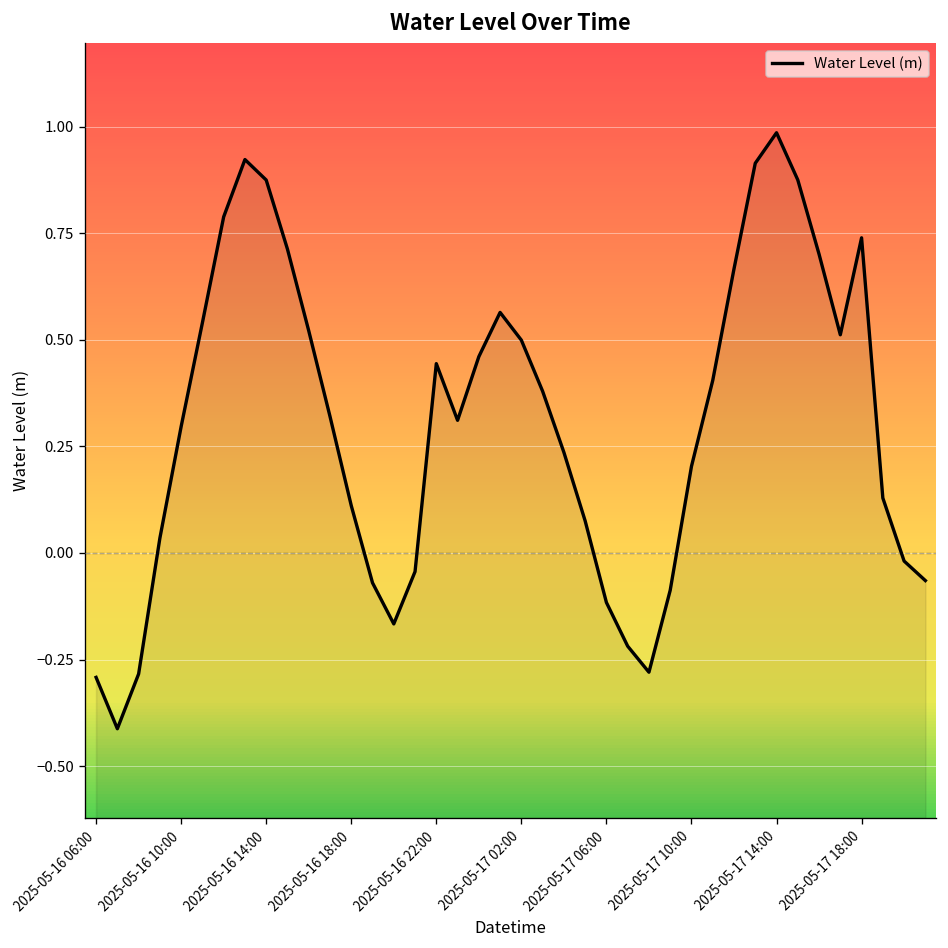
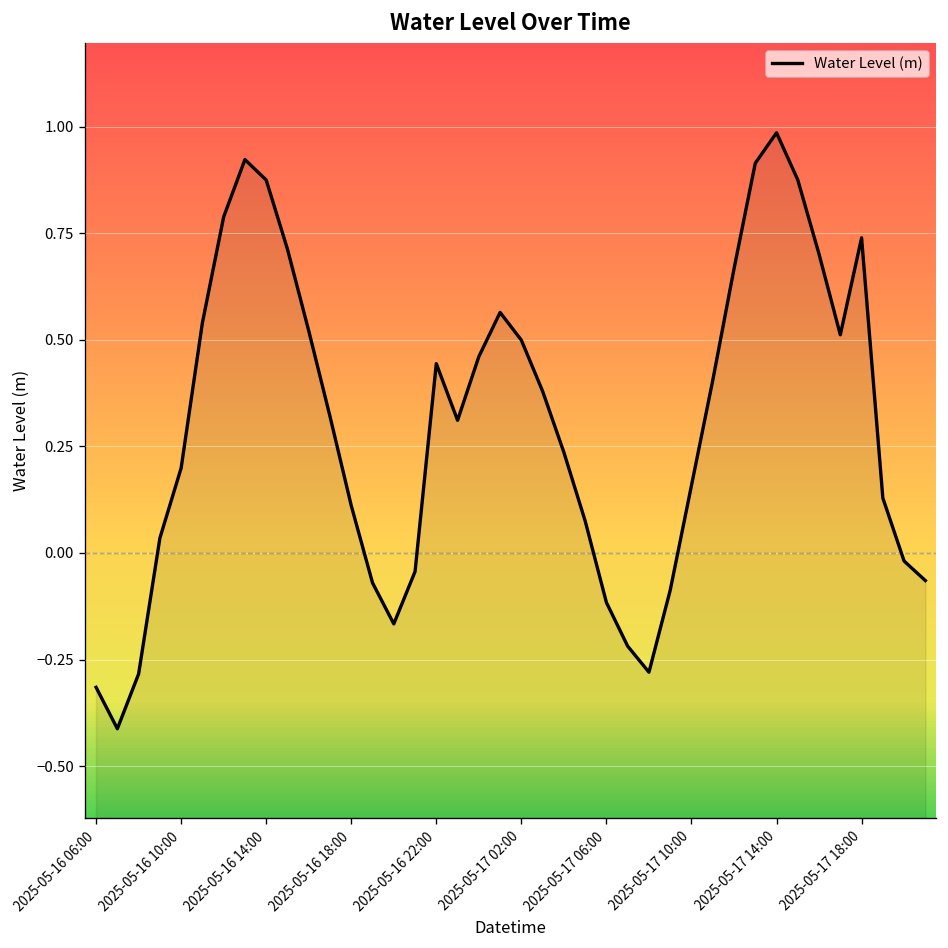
  {
-   "2025-05-16 06:00": -0.29,
-   "2025-05-16 10:00": 0.30,
+   "2025-05-16 06:00": -0.32,
+   "2025-05-16 10:00": 0.20,
    "2025-05-16 14:00": 0.88,
    "2025-05-16 18:00": 0.11,
    "2025-05-16 22:00": 0.44,
    "2025-05-17 02:00": 0.50,
    "2025-05-17 06:00": -0.12,
-   "2025-05-17 10:00": 0.20,
+   "2025-05-17 10:00": 0.16,
    "2025-05-17 14:00": 0.99,
    "2025-05-17 18:00": 0.74
  }
